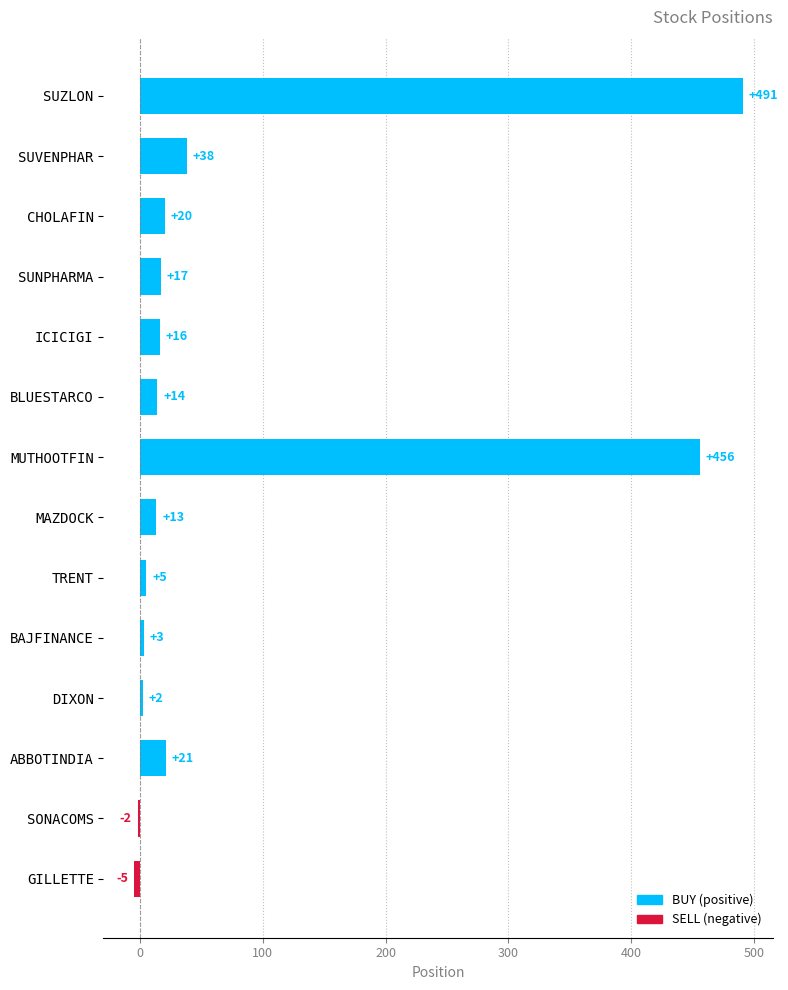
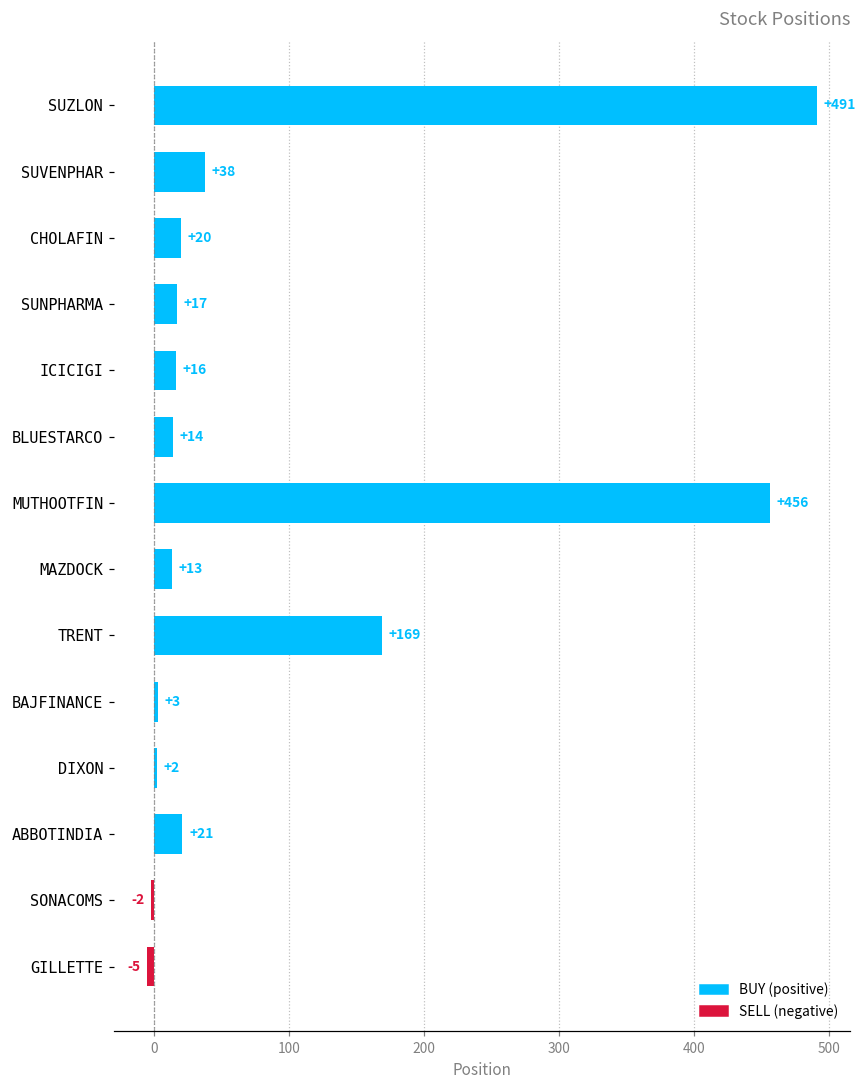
  {
    "SUZLON": "+491",
    "SUVENPHAR": "+38",
    "CHOLAFIN": "+20",
    "SUNPHARMA": "+17",
    "ICICIGI": "+16",
    "BLUESTARCO": "+14",
    "MUTHOOTFIN": "+456",
    "MAZDOCK": "+13",
-   "TRENT": "+5",
+   "TRENT": "+169",
    "BAJFINANCE": "+3",
    "DIXON": "+2",
    "ABBOTINDIA": "+21",
    "SONACOMS": "-2",
    "GILLETTE": "-5"
  }
